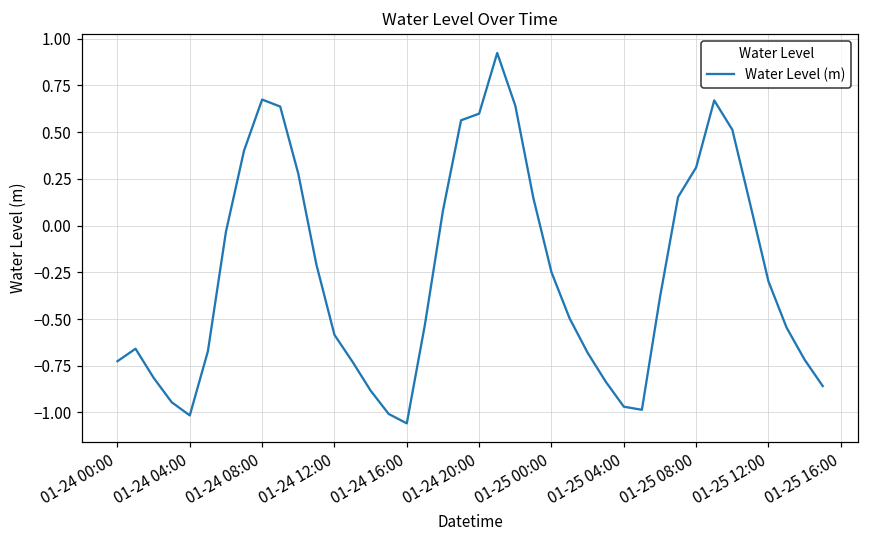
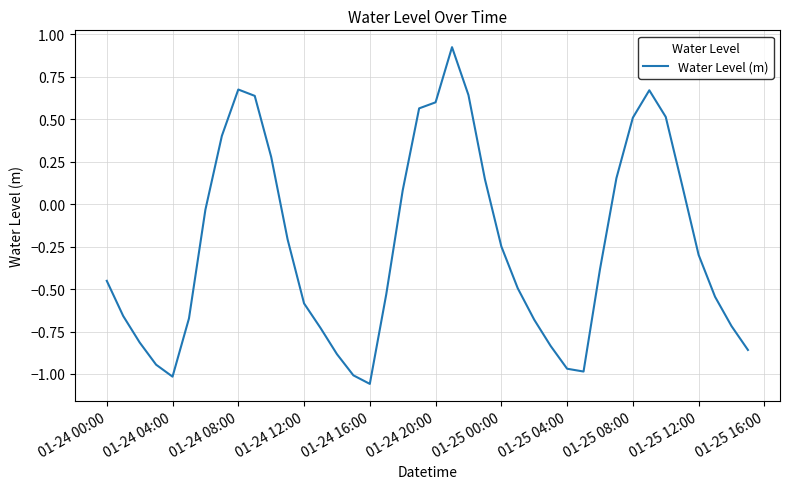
  {
-   "01-24 00:00": -0.73,
+   "01-24 00:00": -0.45,
    "01-24 04:00": -1.02,
    "01-24 08:00": 0.67,
    "01-24 12:00": -0.58,
    "01-24 16:00": -1.06,
    "01-24 20:00": 0.60,
    "01-25 00:00": -0.25,
    "01-25 04:00": -0.97,
-   "01-25 08:00": 0.31,
+   "01-25 08:00": 0.51,
    "01-25 12:00": -0.30
  }
